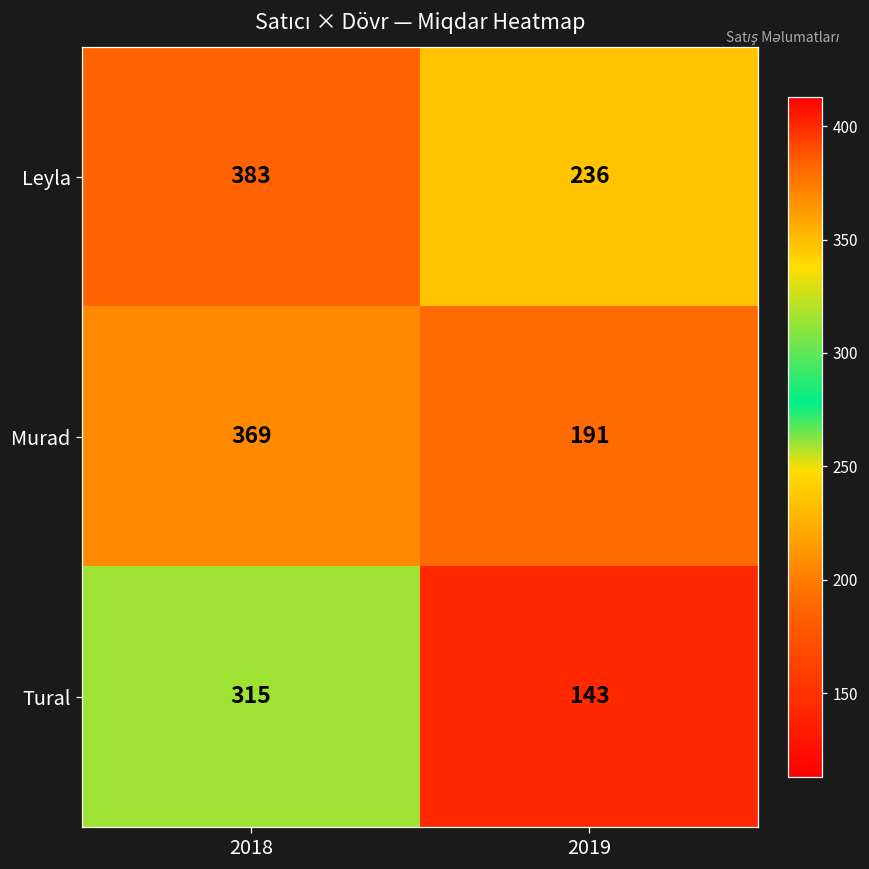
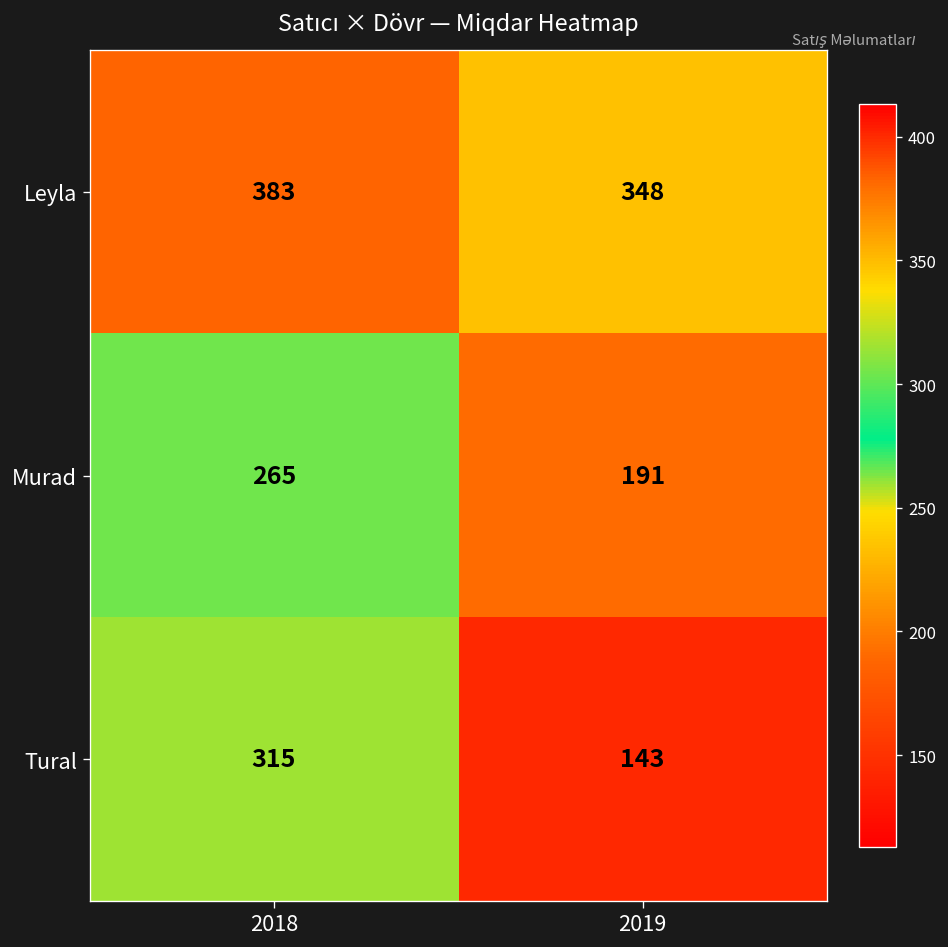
  {
    "Leyla": {
      "2018": 383,
-     "2019": 236
+     "2019": 348
    },
    "Murad": {
-     "2018": 369,
+     "2018": 265,
      "2019": 191
    },
    "Tural": {
      "2018": 315,
      "2019": 143
    }
  }
